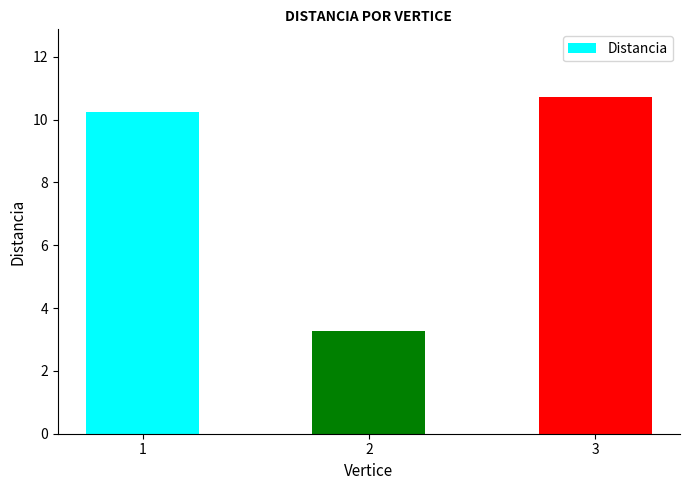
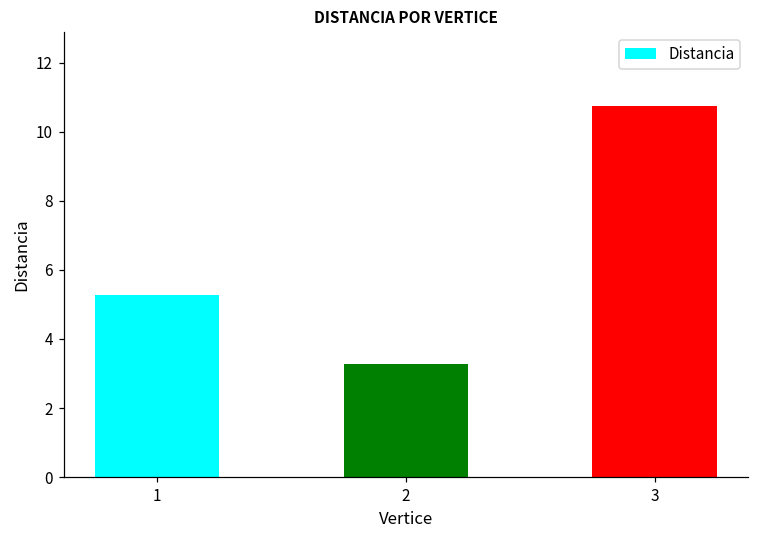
  {
-   "1": 10.3,
+   "1": 5.3,
    "2": 3.3,
    "3": 10.7
  }
